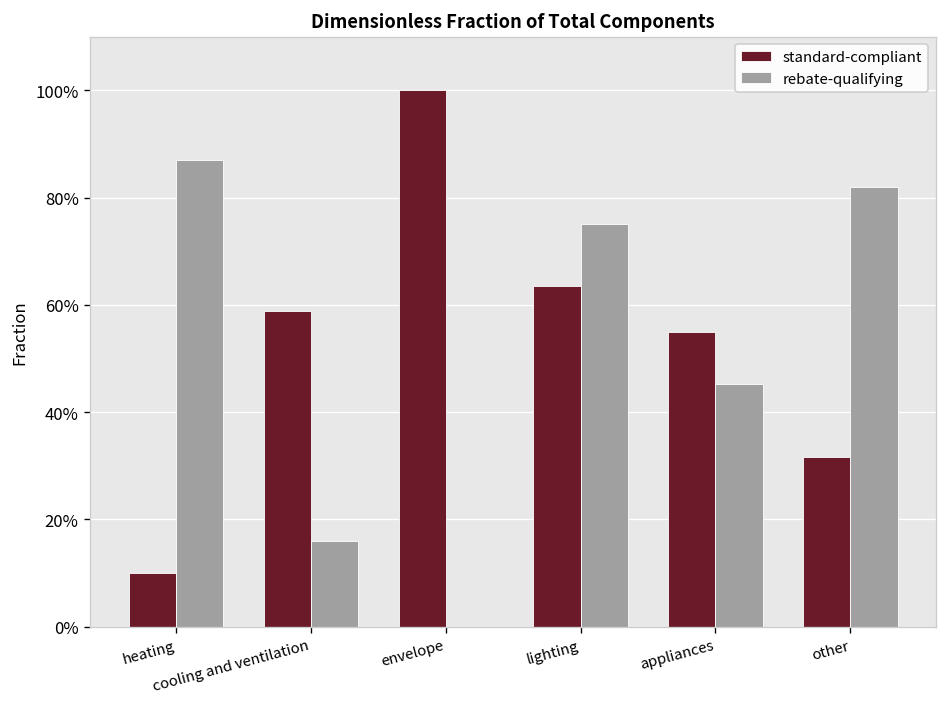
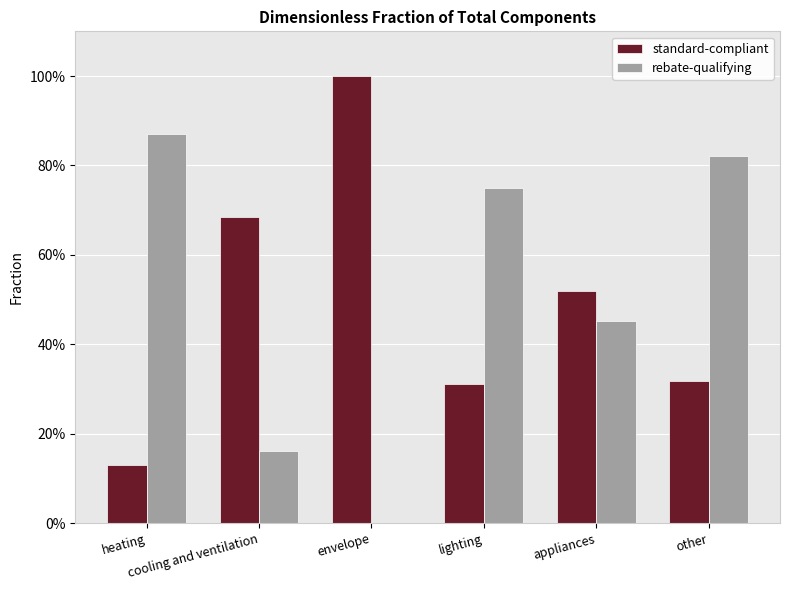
  {
    "standard-compliant": {
-     "heating": "10%",
-     "cooling and ventilation": "59%",
+     "heating": "13%",
+     "cooling and ventilation": "69%",
      "envelope": "100%",
-     "lighting": "63%",
-     "appliances": "55%",
+     "lighting": "31%",
+     "appliances": "52%",
      "other": "32%"
    },
    "rebate-qualifying": {
      "heating": "87%",
      "cooling and ventilation": "16%",
      "envelope": "0%",
      "lighting": "75%",
      "appliances": "45%",
      "other": "82%"
    }
  }
